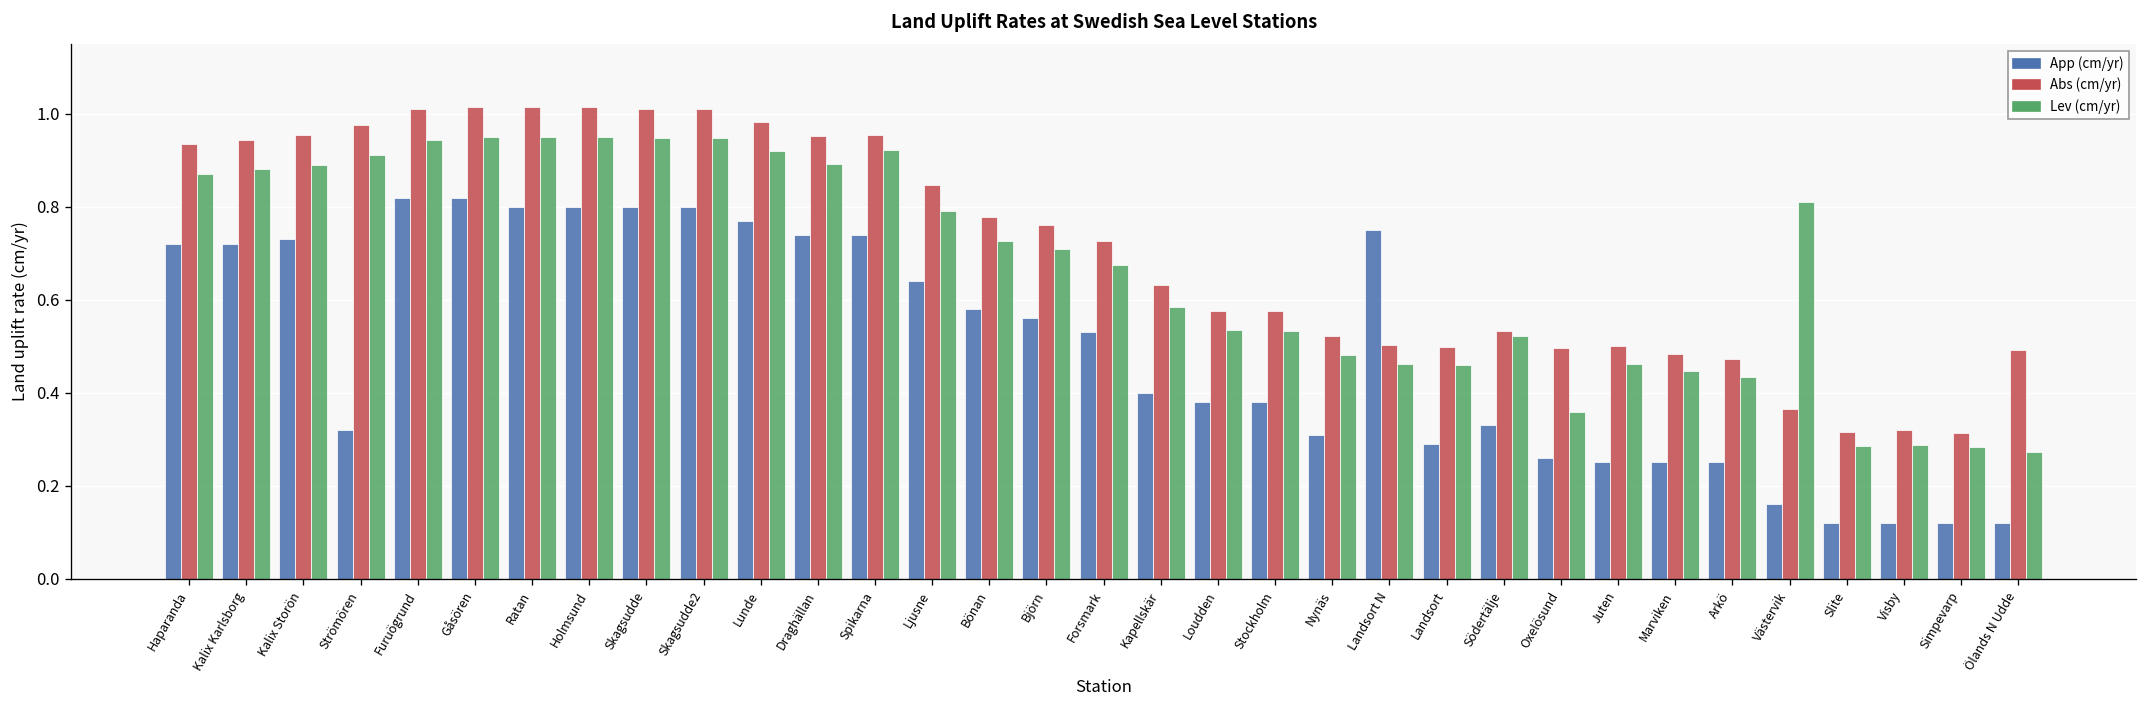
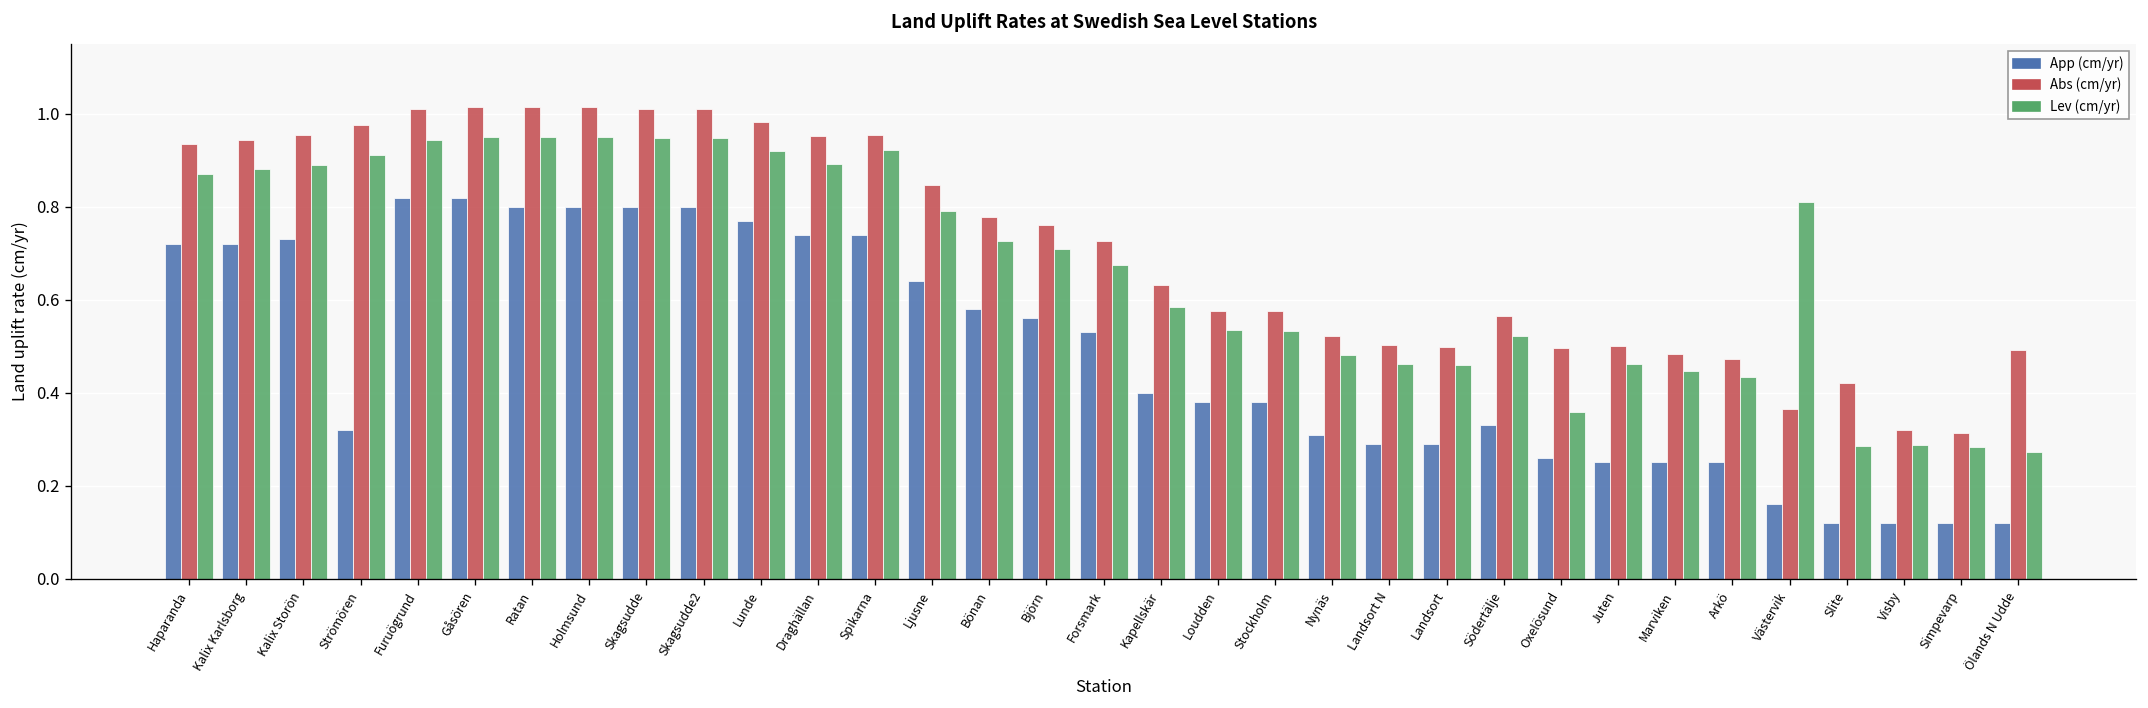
  {
    "App (cm/yr)": {
      "Haparanda": 0.72,
      "Kalix Karlsborg": 0.72,
      "Kalix Storön": 0.73,
      "Strömören": 0.32,
      "Furuögrund": 0.82,
      "Gåsören": 0.82,
      "Ratan": 0.80,
      "Holmsund": 0.80,
      "Skagsudde": 0.80,
      "Skagsudde2": 0.80,
      "Lunde": 0.77,
      "Draghällan": 0.74,
      "Spikarna": 0.74,
      "Ljusne": 0.64,
      "Bönan": 0.58,
      "Björn": 0.56,
      "Forsmark": 0.53,
      "Kapellskär": 0.40,
      "Loudden": 0.38,
      "Stockholm": 0.38,
      "Nynäs": 0.31,
-     "Landsort N": 0.75,
+     "Landsort N": 0.29,
      "Landsort": 0.29,
      "Södertälje": 0.33,
      "Oxelösund": 0.26,
      "Juten": 0.25,
      "Marviken": 0.25,
      "Arkö": 0.25,
      "Västervik": 0.16,
      "Slite": 0.12,
      "Visby": 0.12,
      "Simpevarp": 0.12,
      "Ölands N Udde": 0.12
    },
    "Abs (cm/yr)": {
      "Haparanda": 0.94,
      "Kalix Karlsborg": 0.95,
      "Kalix Storön": 0.96,
      "Strömören": 0.98,
      "Furuögrund": 1.01,
      "Gåsören": 1.02,
      "Ratan": 1.02,
      "Holmsund": 1.02,
      "Skagsudde": 1.01,
      "Skagsudde2": 1.01,
      "Lunde": 0.98,
      "Draghällan": 0.95,
      "Spikarna": 0.96,
      "Ljusne": 0.85,
      "Bönan": 0.78,
      "Björn": 0.76,
      "Forsmark": 0.73,
      "Kapellskär": 0.63,
      "Loudden": 0.58,
      "Stockholm": 0.58,
      "Nynäs": 0.52,
      "Landsort N": 0.50,
      "Landsort": 0.50,
-     "Södertälje": 0.53,
+     "Södertälje": 0.57,
      "Oxelösund": 0.50,
      "Juten": 0.50,
      "Marviken": 0.48,
      "Arkö": 0.47,
      "Västervik": 0.36,
-     "Slite": 0.32,
+     "Slite": 0.42,
      "Visby": 0.32,
      "Simpevarp": 0.31,
      "Ölands N Udde": 0.49
    },
    "Lev (cm/yr)": {
      "Haparanda": 0.87,
      "Kalix Karlsborg": 0.88,
      "Kalix Storön": 0.89,
      "Strömören": 0.91,
      "Furuögrund": 0.94,
      "Gåsören": 0.95,
      "Ratan": 0.95,
      "Holmsund": 0.95,
      "Skagsudde": 0.95,
      "Skagsudde2": 0.95,
      "Lunde": 0.92,
      "Draghällan": 0.89,
      "Spikarna": 0.92,
      "Ljusne": 0.79,
      "Bönan": 0.73,
      "Björn": 0.71,
      "Forsmark": 0.68,
      "Kapellskär": 0.59,
      "Loudden": 0.53,
      "Stockholm": 0.53,
      "Nynäs": 0.48,
      "Landsort N": 0.46,
      "Landsort": 0.46,
      "Södertälje": 0.52,
      "Oxelösund": 0.36,
      "Juten": 0.46,
      "Marviken": 0.45,
      "Arkö": 0.43,
      "Västervik": 0.81,
      "Slite": 0.29,
      "Visby": 0.29,
      "Simpevarp": 0.28,
      "Ölands N Udde": 0.27
    }
  }
